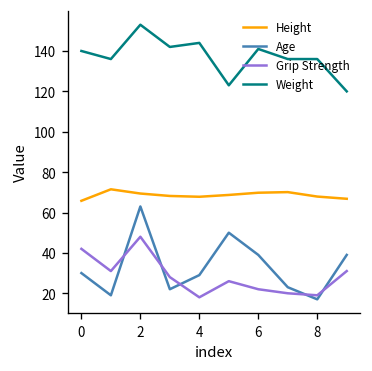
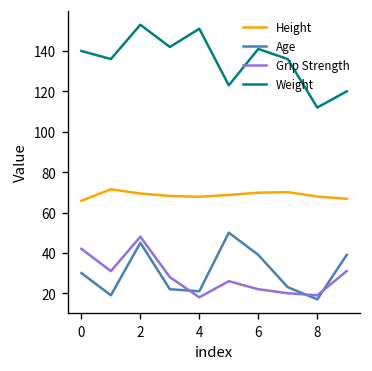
  {
    "Height": {
      "0": 66,
      "2": 69,
      "4": 68,
      "6": 70,
      "8": 68
    },
    "Age": {
      "0": 30,
-     "2": 63,
-     "4": 29,
+     "2": 45,
+     "4": 21,
      "6": 39,
      "8": 17
    },
    "Grip Strength": {
      "0": 42,
      "2": 48,
      "4": 18,
      "6": 22,
      "8": 19
    },
    "Weight": {
      "0": 140,
      "2": 153,
-     "4": 144,
+     "4": 151,
      "6": 141,
-     "8": 136
+     "8": 112
    }
  }
